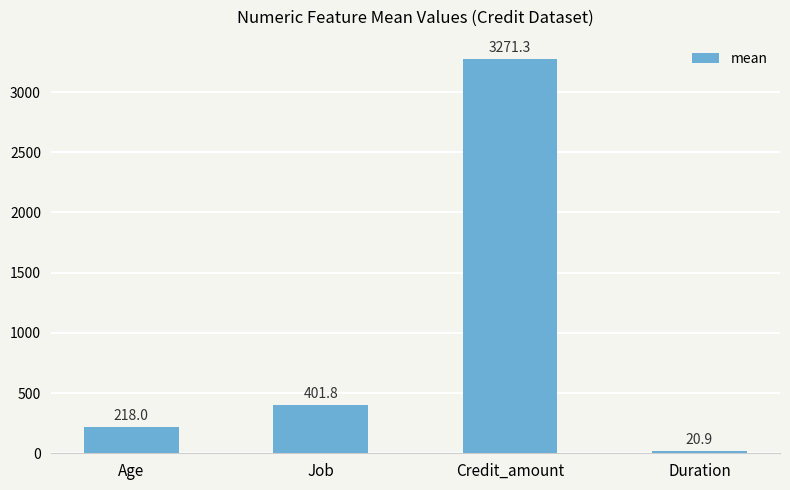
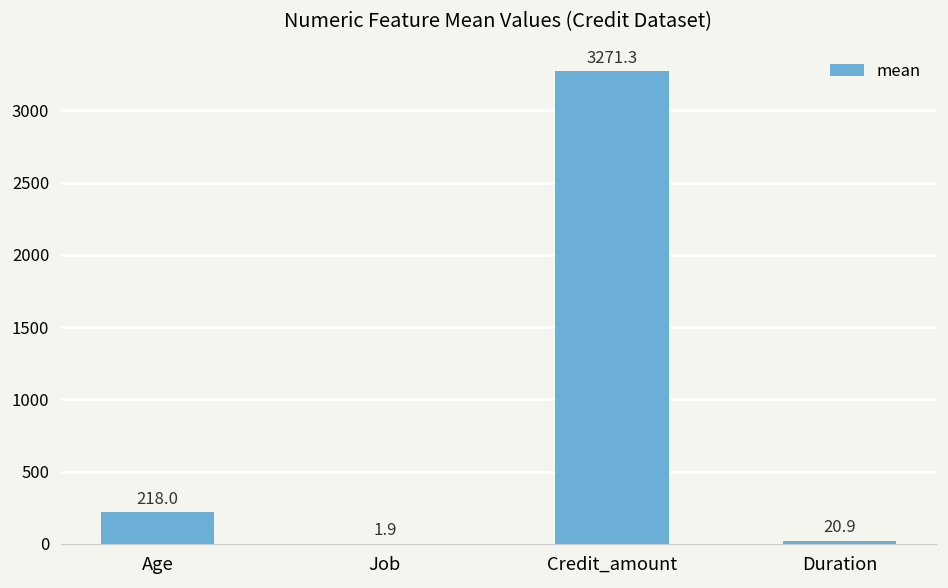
  {
    "Age": 218.0,
-   "Job": 401.8,
+   "Job": 1.9,
    "Credit_amount": 3271.3,
    "Duration": 20.9
  }
